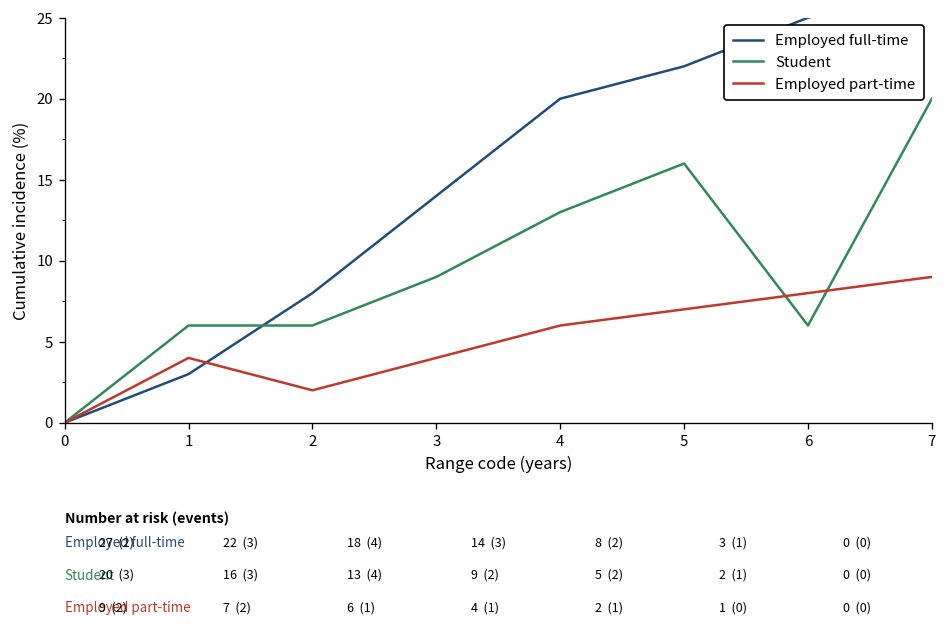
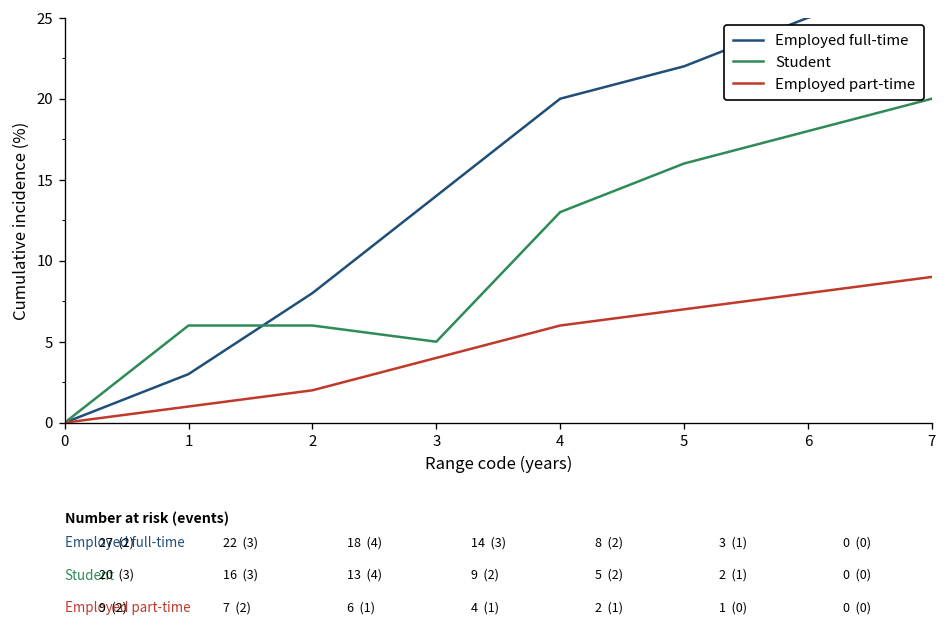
  {
    "Employed full-time": {
      "1": 3,
      "2": 8,
      "3": 14,
      "4": 20,
      "5": 22,
      "6": 25
    },
    "Student": {
      "1": 6,
      "2": 6,
-     "3": 9,
+     "3": 5,
      "4": 13,
      "5": 16,
-     "6": 6,
+     "6": 18,
      "7": 20
    },
    "Employed part-time": {
-     "1": 4,
+     "1": 1,
      "2": 2,
      "3": 4,
      "4": 6,
      "5": 7,
      "6": 8,
      "7": 9
    }
  }
